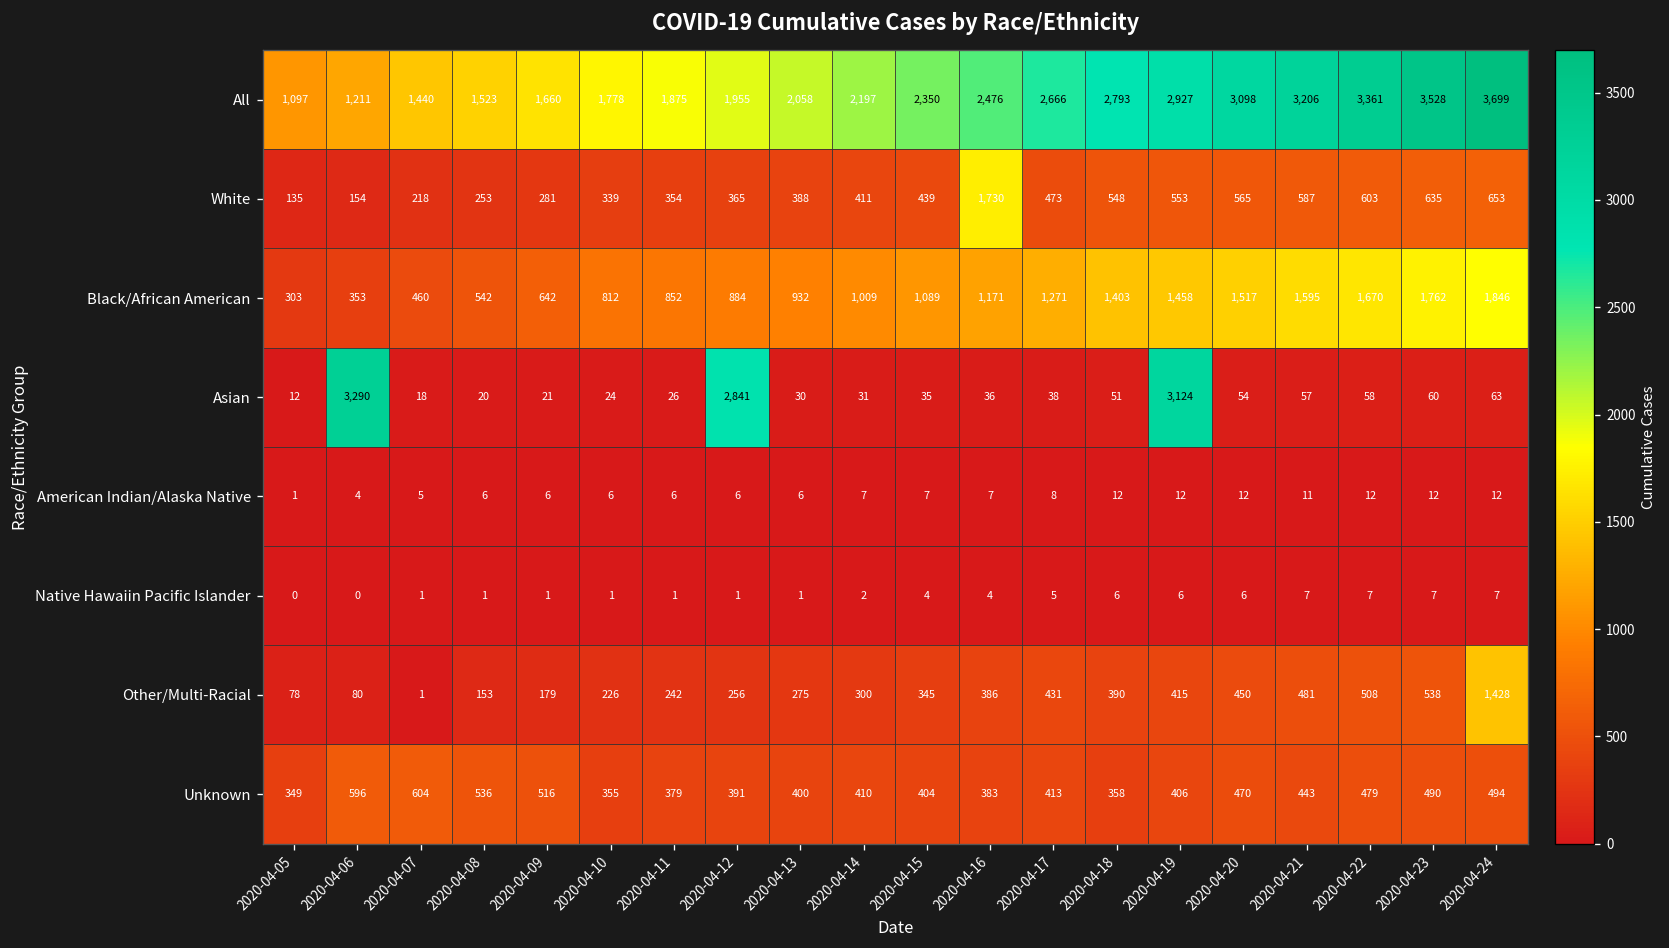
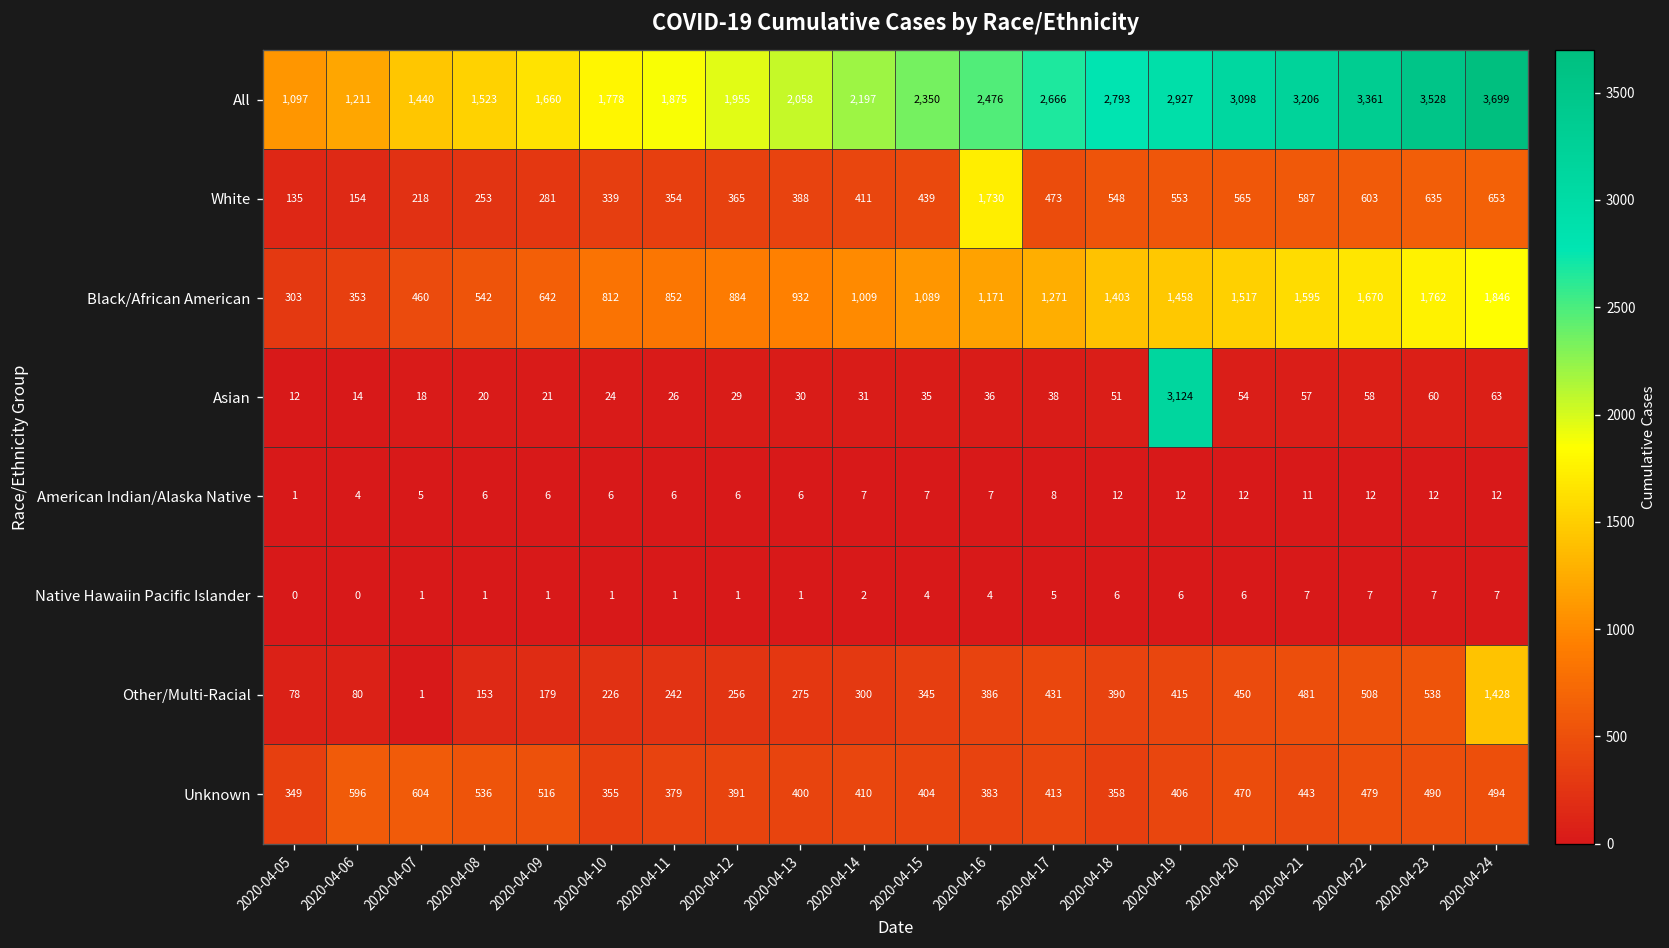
  {
    "All": {
      "2020-04-05": "1,097",
      "2020-04-06": "1,211",
      "2020-04-07": "1,440",
      "2020-04-08": "1,523",
      "2020-04-09": "1,660",
      "2020-04-10": "1,778",
      "2020-04-11": "1,875",
      "2020-04-12": "1,955",
      "2020-04-13": "2,058",
      "2020-04-14": "2,197",
      "2020-04-15": "2,350",
      "2020-04-16": "2,476",
      "2020-04-17": "2,666",
      "2020-04-18": "2,793",
      "2020-04-19": "2,927",
      "2020-04-20": "3,098",
      "2020-04-21": "3,206",
      "2020-04-22": "3,361",
      "2020-04-23": "3,528",
      "2020-04-24": "3,699"
    },
    "White": {
      "2020-04-05": "135",
      "2020-04-06": "154",
      "2020-04-07": "218",
      "2020-04-08": "253",
      "2020-04-09": "281",
      "2020-04-10": "339",
      "2020-04-11": "354",
      "2020-04-12": "365",
      "2020-04-13": "388",
      "2020-04-14": "411",
      "2020-04-15": "439",
      "2020-04-16": "1,730",
      "2020-04-17": "473",
      "2020-04-18": "548",
      "2020-04-19": "553",
      "2020-04-20": "565",
      "2020-04-21": "587",
      "2020-04-22": "603",
      "2020-04-23": "635",
      "2020-04-24": "653"
    },
    "Black/African American": {
      "2020-04-05": "303",
      "2020-04-06": "353",
      "2020-04-07": "460",
      "2020-04-08": "542",
      "2020-04-09": "642",
      "2020-04-10": "812",
      "2020-04-11": "852",
      "2020-04-12": "884",
      "2020-04-13": "932",
      "2020-04-14": "1,009",
      "2020-04-15": "1,089",
      "2020-04-16": "1,171",
      "2020-04-17": "1,271",
      "2020-04-18": "1,403",
      "2020-04-19": "1,458",
      "2020-04-20": "1,517",
      "2020-04-21": "1,595",
      "2020-04-22": "1,670",
      "2020-04-23": "1,762",
      "2020-04-24": "1,846"
    },
    "Asian": {
      "2020-04-05": "12",
-     "2020-04-06": "3,290",
+     "2020-04-06": "14",
      "2020-04-07": "18",
      "2020-04-08": "20",
      "2020-04-09": "21",
      "2020-04-10": "24",
      "2020-04-11": "26",
-     "2020-04-12": "2,841",
+     "2020-04-12": "29",
      "2020-04-13": "30",
      "2020-04-14": "31",
      "2020-04-15": "35",
      "2020-04-16": "36",
      "2020-04-17": "38",
      "2020-04-18": "51",
      "2020-04-19": "3,124",
      "2020-04-20": "54",
      "2020-04-21": "57",
      "2020-04-22": "58",
      "2020-04-23": "60",
      "2020-04-24": "63"
    },
    "American Indian/Alaska Native": {
      "2020-04-05": "1",
      "2020-04-06": "4",
      "2020-04-07": "5",
      "2020-04-08": "6",
      "2020-04-09": "6",
      "2020-04-10": "6",
      "2020-04-11": "6",
      "2020-04-12": "6",
      "2020-04-13": "6",
      "2020-04-14": "7",
      "2020-04-15": "7",
      "2020-04-16": "7",
      "2020-04-17": "8",
      "2020-04-18": "12",
      "2020-04-19": "12",
      "2020-04-20": "12",
      "2020-04-21": "11",
      "2020-04-22": "12",
      "2020-04-23": "12",
      "2020-04-24": "12"
    },
    "Native Hawaiin Pacific Islander": {
      "2020-04-05": "0",
      "2020-04-06": "0",
      "2020-04-07": "1",
      "2020-04-08": "1",
      "2020-04-09": "1",
      "2020-04-10": "1",
      "2020-04-11": "1",
      "2020-04-12": "1",
      "2020-04-13": "1",
      "2020-04-14": "2",
      "2020-04-15": "4",
      "2020-04-16": "4",
      "2020-04-17": "5",
      "2020-04-18": "6",
      "2020-04-19": "6",
      "2020-04-20": "6",
      "2020-04-21": "7",
      "2020-04-22": "7",
      "2020-04-23": "7",
      "2020-04-24": "7"
    },
    "Other/Multi-Racial": {
      "2020-04-05": "78",
      "2020-04-06": "80",
      "2020-04-07": "1",
      "2020-04-08": "153",
      "2020-04-09": "179",
      "2020-04-10": "226",
      "2020-04-11": "242",
      "2020-04-12": "256",
      "2020-04-13": "275",
      "2020-04-14": "300",
      "2020-04-15": "345",
      "2020-04-16": "386",
      "2020-04-17": "431",
      "2020-04-18": "390",
      "2020-04-19": "415",
      "2020-04-20": "450",
      "2020-04-21": "481",
      "2020-04-22": "508",
      "2020-04-23": "538",
      "2020-04-24": "1,428"
    },
    "Unknown": {
      "2020-04-05": "349",
      "2020-04-06": "596",
      "2020-04-07": "604",
      "2020-04-08": "536",
      "2020-04-09": "516",
      "2020-04-10": "355",
      "2020-04-11": "379",
      "2020-04-12": "391",
      "2020-04-13": "400",
      "2020-04-14": "410",
      "2020-04-15": "404",
      "2020-04-16": "383",
      "2020-04-17": "413",
      "2020-04-18": "358",
      "2020-04-19": "406",
      "2020-04-20": "470",
      "2020-04-21": "443",
      "2020-04-22": "479",
      "2020-04-23": "490",
      "2020-04-24": "494"
    }
  }
